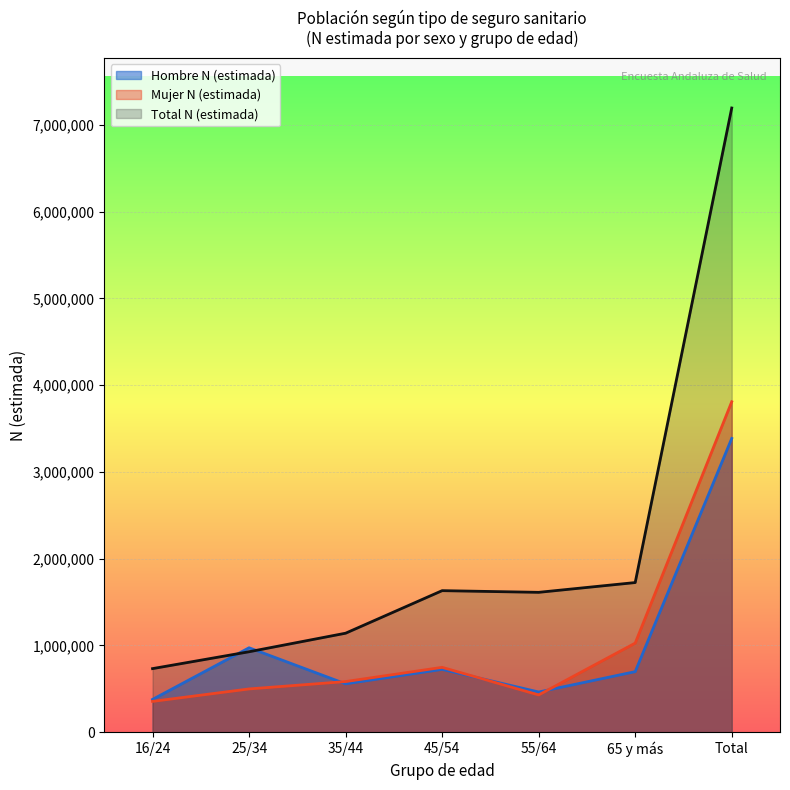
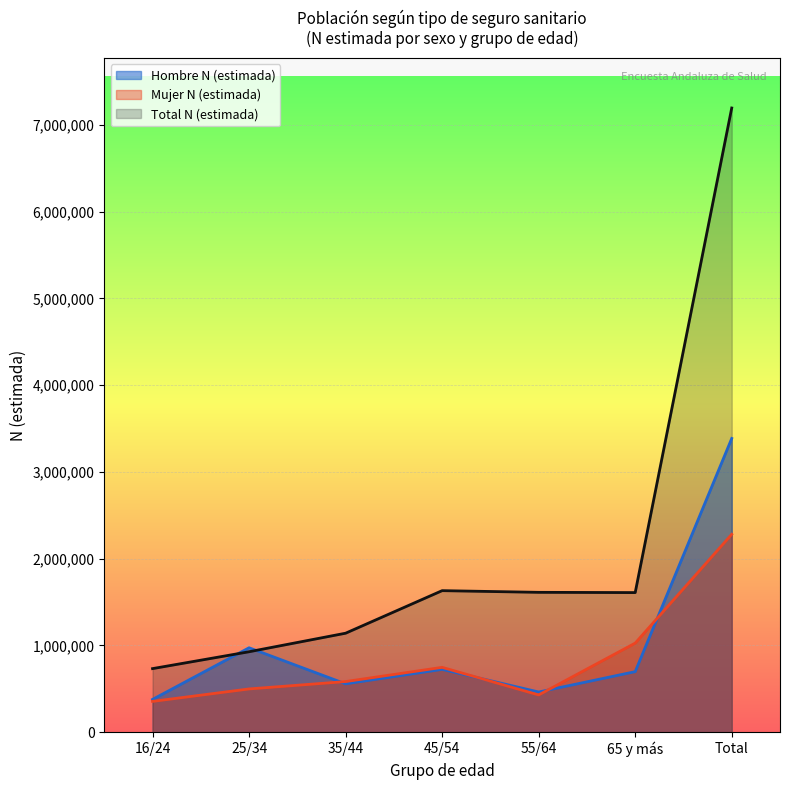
  {
    "Hombre N (estimada)": {
      "25/34": "1,000,000",
      "55/64": "500,000",
      "65 y más": "700,000",
      "Total": "3,400,000"
    },
    "Mujer N (estimada)": {
      "25/34": "500,000",
      "55/64": "400,000",
      "65 y más": "1,000,000",
-     "Total": "3,800,000"
+     "Total": "2,300,000"
    },
    "Total N (estimada)": {
      "16/24": "700,000",
      "25/34": "900,000",
      "35/44": "1,100,000",
      "45/54": "1,600,000",
      "55/64": "1,600,000",
-     "65 y más": "1,700,000",
+     "65 y más": "1,600,000",
      "Total": "7,200,000"
    }
  }
